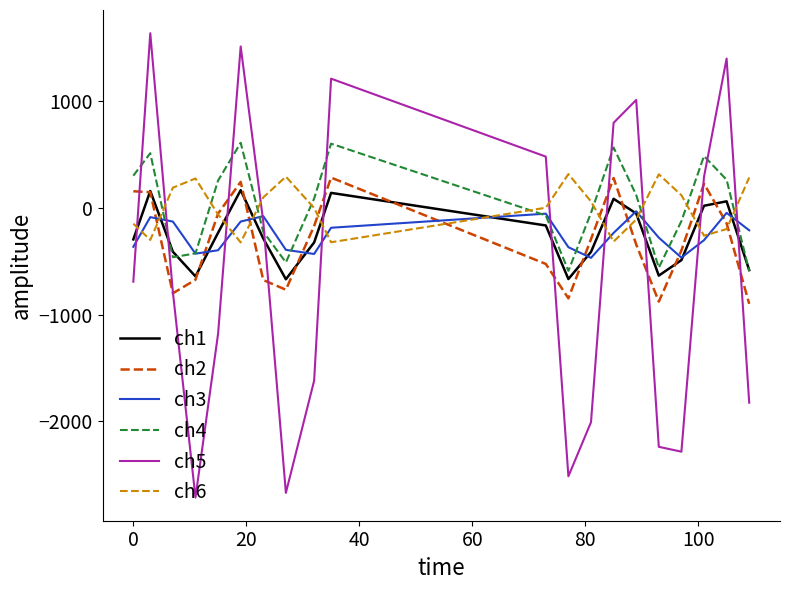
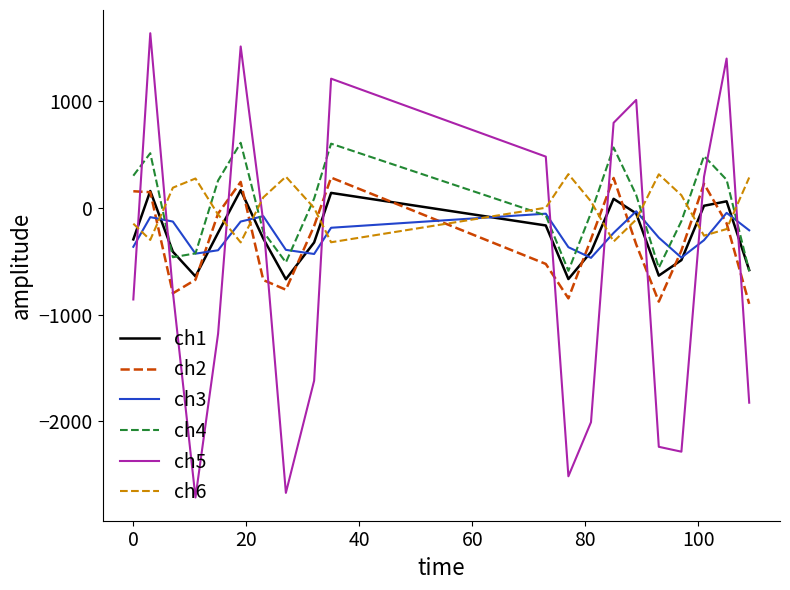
  {
    "ch1": {
      "0": -290
    },
    "ch2": {
      "0": 160
    },
    "ch3": {
      "0": -360
    },
    "ch4": {
      "0": 300
    },
    "ch5": {
-     "0": -690
+     "0": -860
    },
    "ch6": {
      "0": -150
    }
  }
